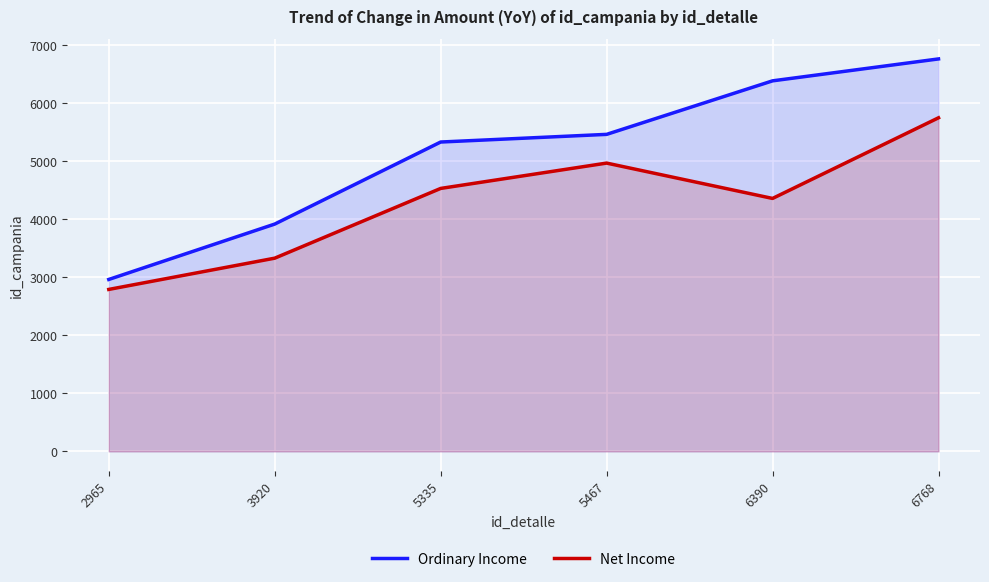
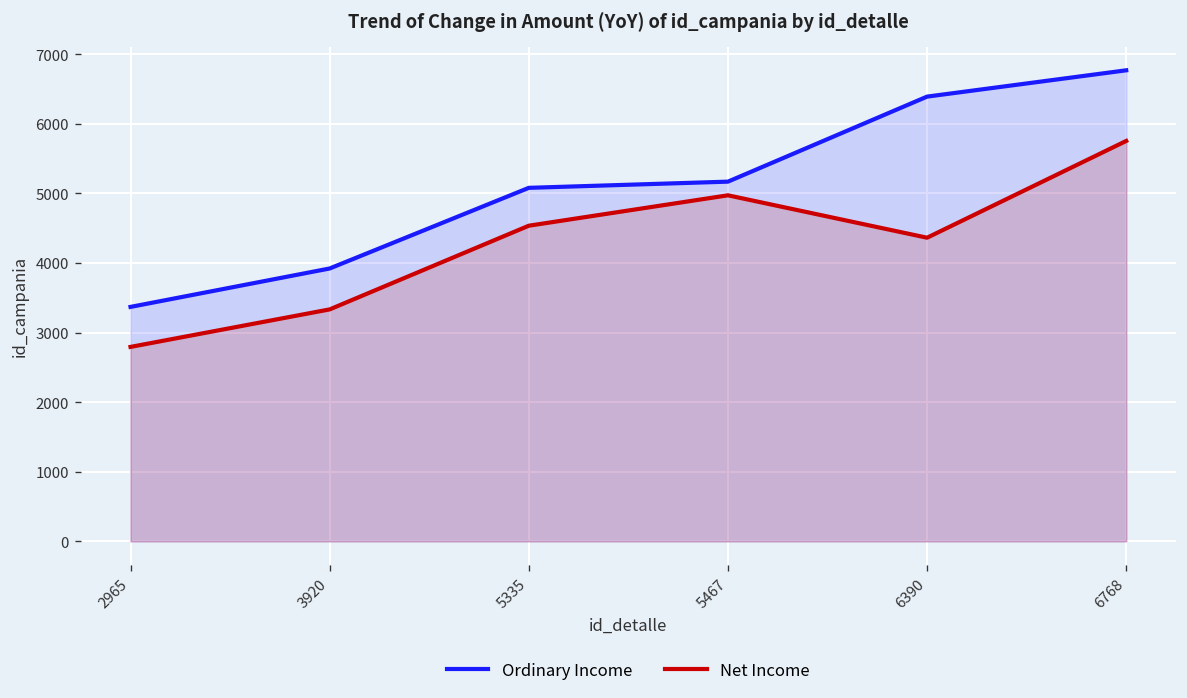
  {
    "Ordinary Income": {
-     "2965": 3000,
+     "2965": 3400,
      "3920": 3900,
-     "5335": 5300,
-     "5467": 5500,
+     "5335": 5100,
+     "5467": 5200,
      "6390": 6400,
      "6768": 6800
    },
    "Net Income": {
      "2965": 2800,
      "3920": 3300,
      "5335": 4500,
      "5467": 5000,
      "6390": 4400,
      "6768": 5800
    }
  }
